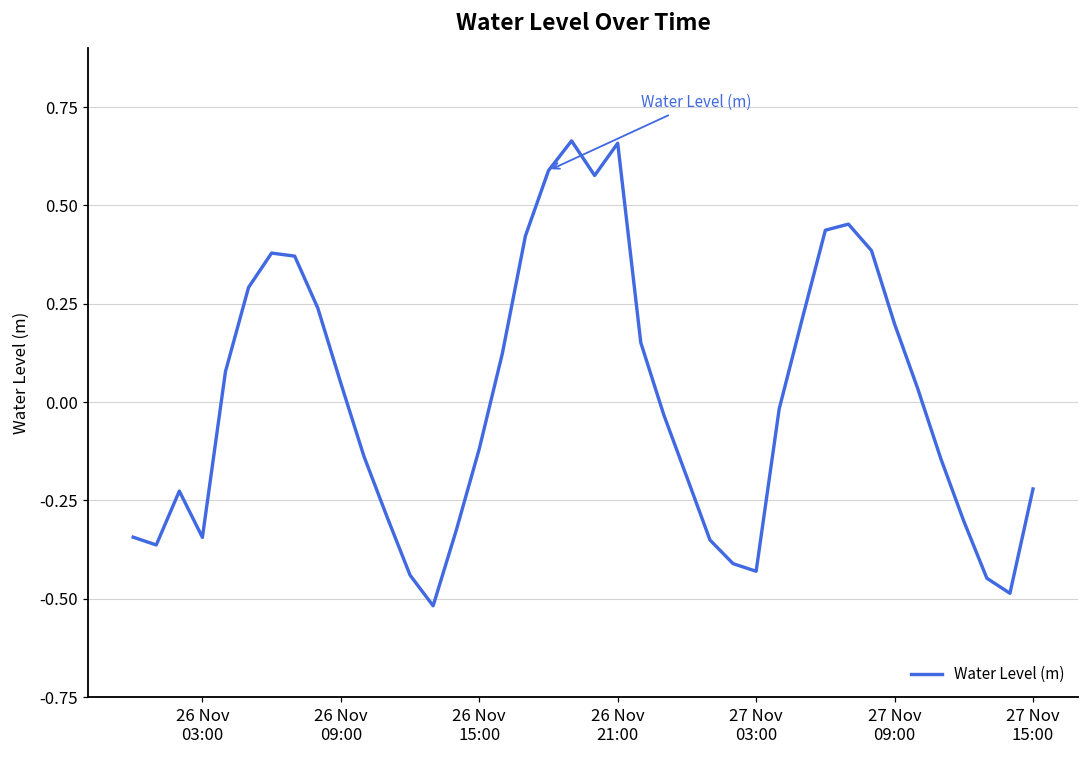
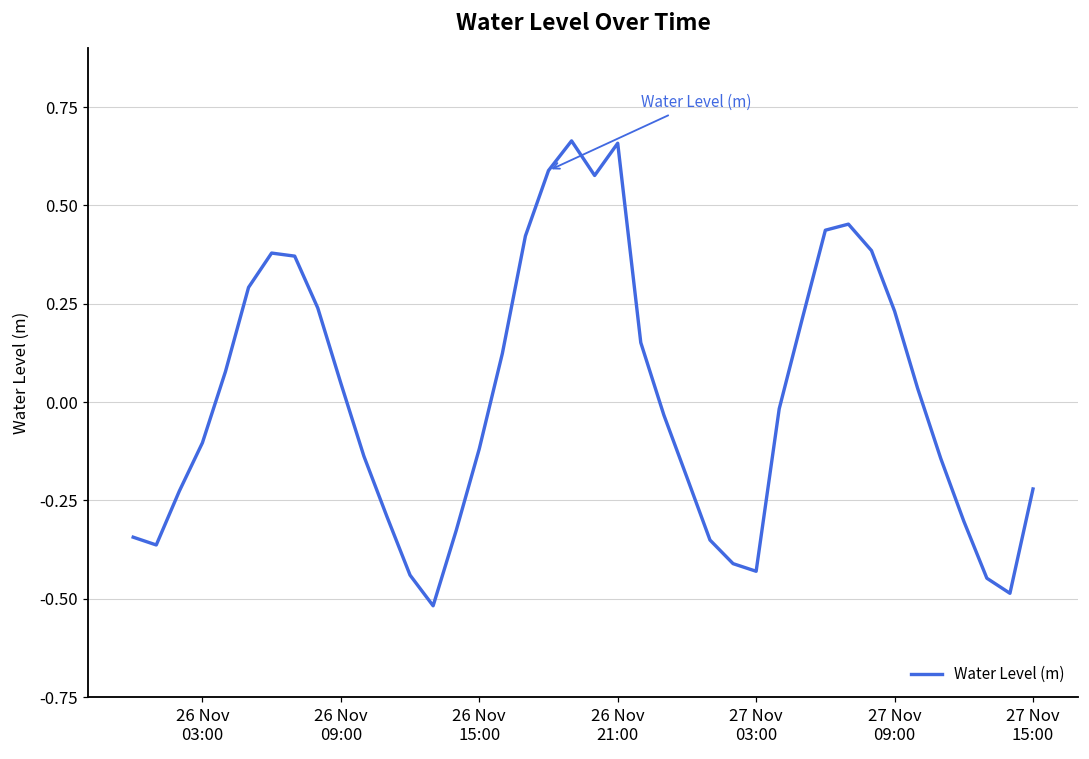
  {
-   "26 Nov 03:00": -0.34,
+   "26 Nov 03:00": -0.10,
    "26 Nov 09:00": 0.05,
    "26 Nov 15:00": -0.12,
    "26 Nov 21:00": 0.66,
    "27 Nov 03:00": -0.43,
-   "27 Nov 09:00": 0.20,
+   "27 Nov 09:00": 0.23,
    "27 Nov 15:00": -0.22
  }
